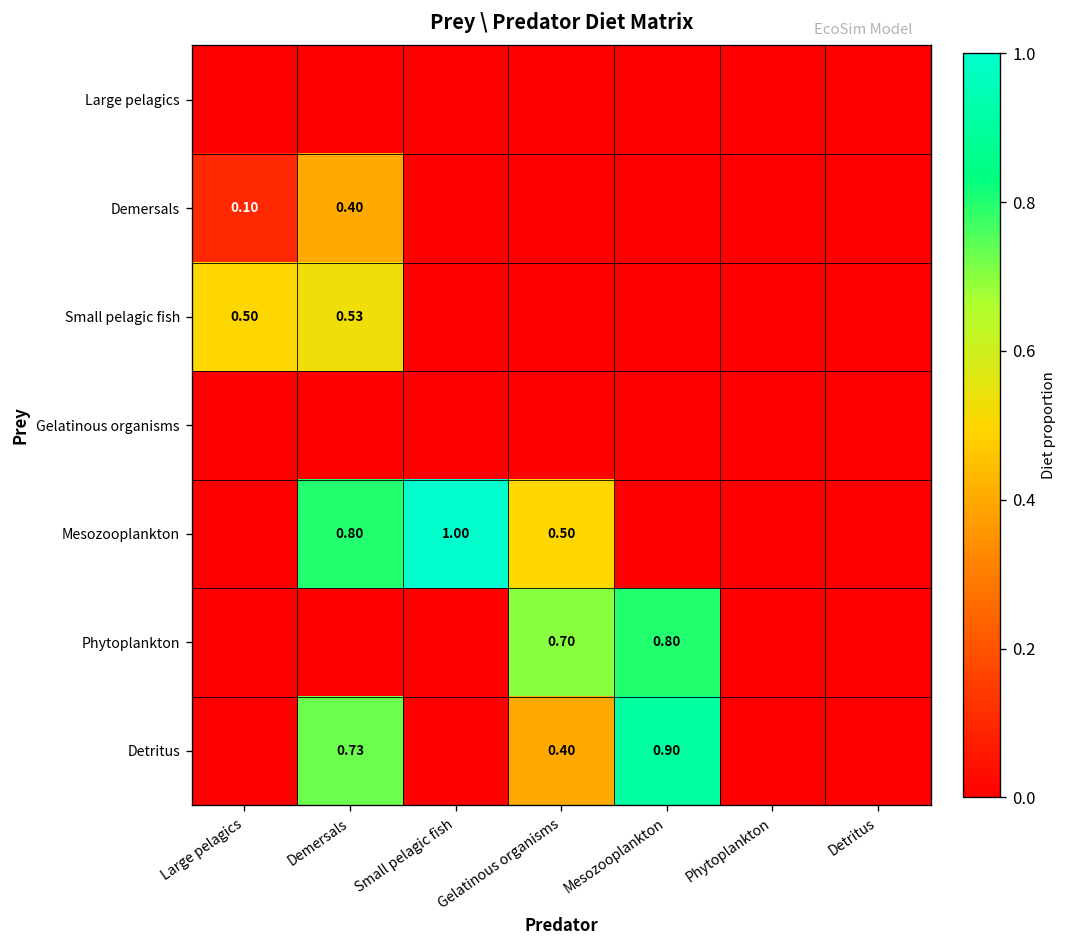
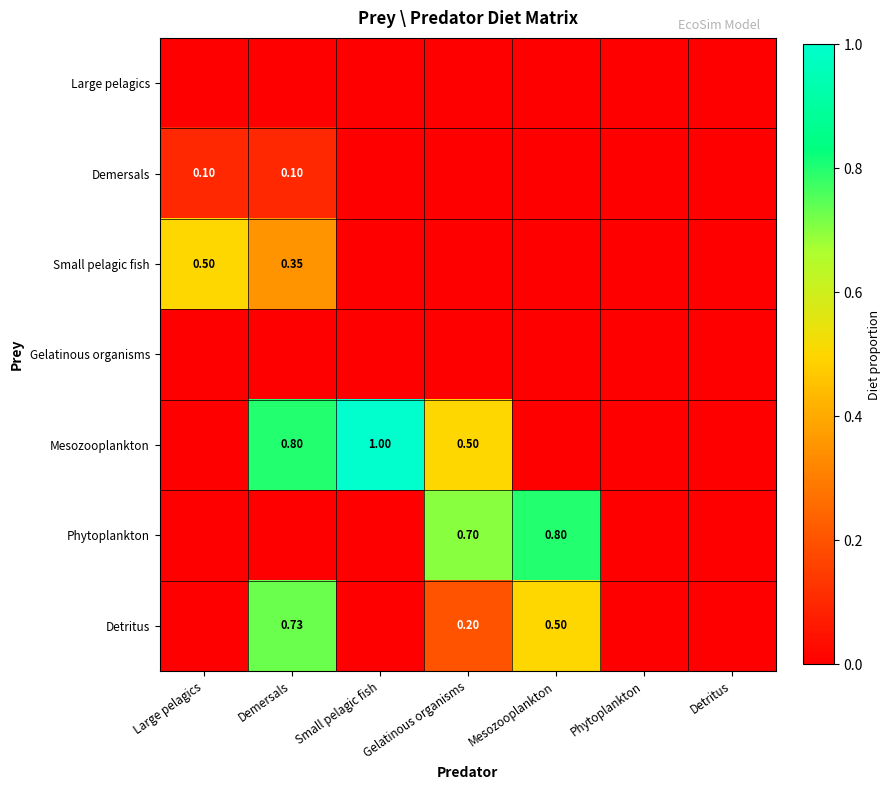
  {
    "Demersals": {
      "Large pelagics": 0.10,
-     "Demersals": 0.40
+     "Demersals": 0.10
    },
    "Small pelagic fish": {
      "Large pelagics": 0.50,
-     "Demersals": 0.53
+     "Demersals": 0.35
    },
    "Mesozooplankton": {
      "Demersals": 0.80,
      "Small pelagic fish": 1.00,
      "Gelatinous organisms": 0.50
    },
    "Phytoplankton": {
      "Gelatinous organisms": 0.70,
      "Mesozooplankton": 0.80
    },
    "Detritus": {
      "Demersals": 0.73,
-     "Gelatinous organisms": 0.40,
-     "Mesozooplankton": 0.90
+     "Gelatinous organisms": 0.20,
+     "Mesozooplankton": 0.50
    }
  }
